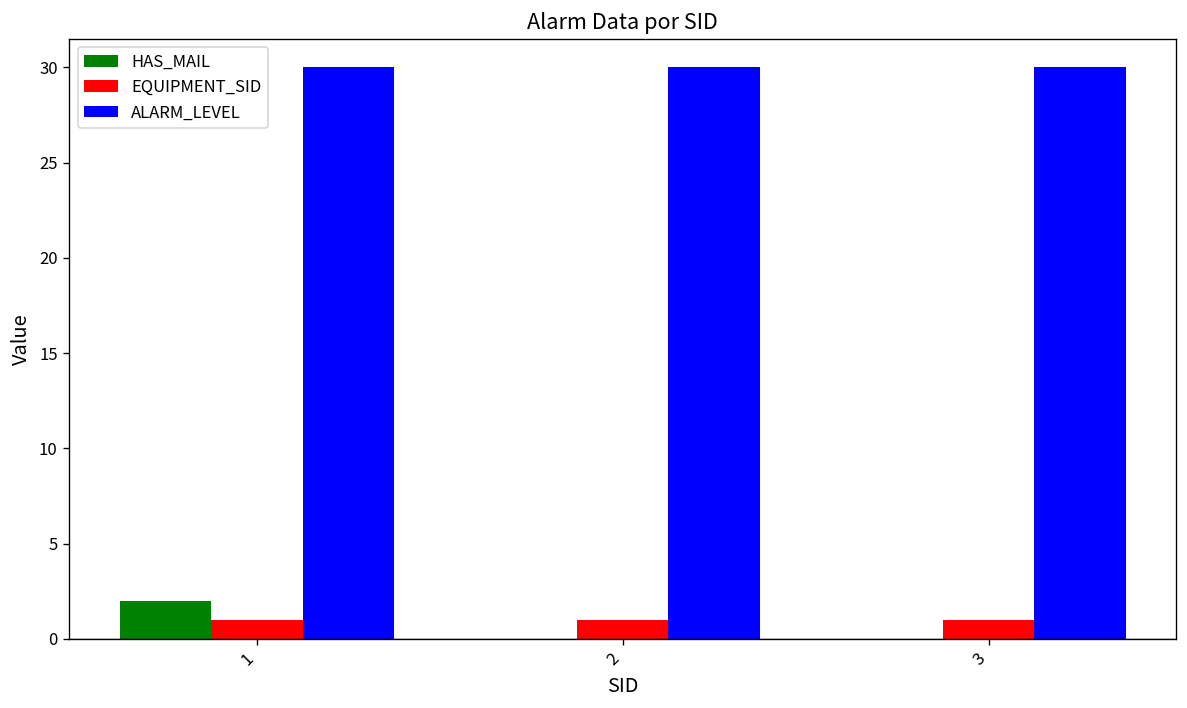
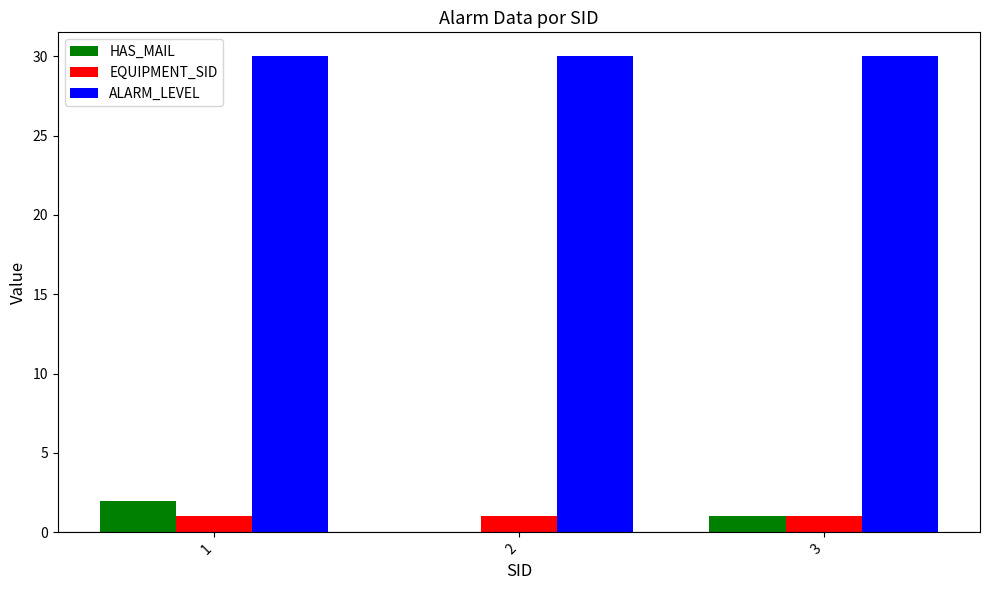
  {
    "HAS_MAIL": {
      "1": 2,
      "2": 0,
-     "3": 0
+     "3": 1
    },
    "EQUIPMENT_SID": {
      "1": 1,
      "2": 1,
      "3": 1
    },
    "ALARM_LEVEL": {
      "1": 30,
      "2": 30,
      "3": 30
    }
  }
